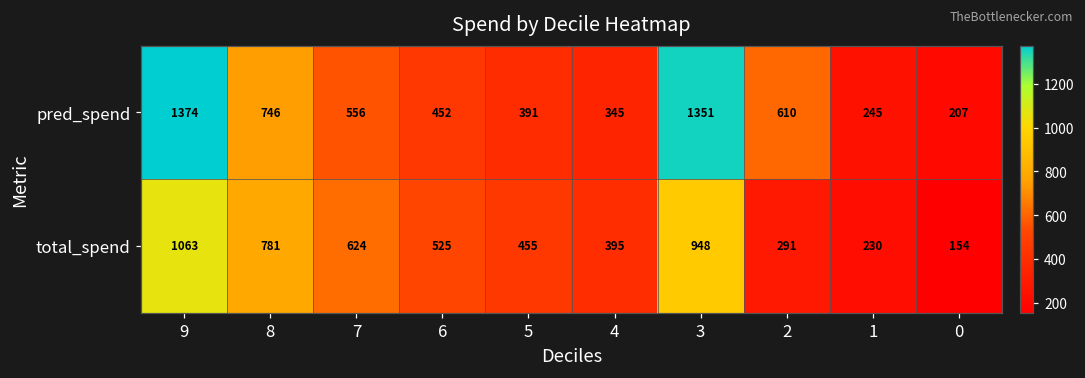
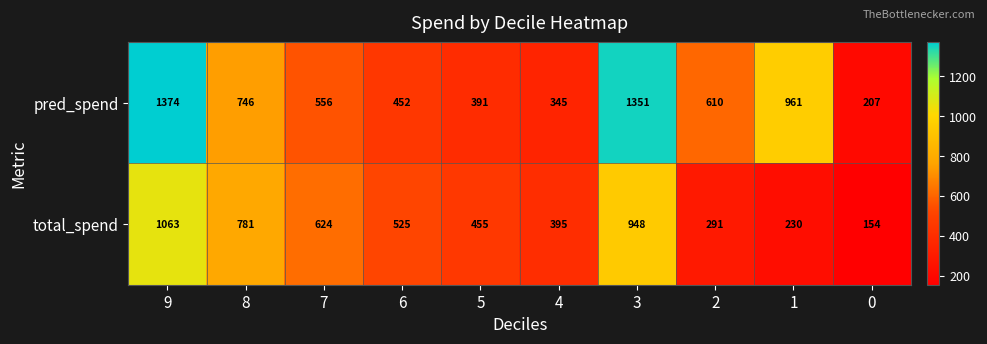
  {
    "pred_spend": {
      "9": 1374,
      "8": 746,
      "7": 556,
      "6": 452,
      "5": 391,
      "4": 345,
      "3": 1351,
      "2": 610,
-     "1": 245,
+     "1": 961,
      "0": 207
    },
    "total_spend": {
      "9": 1063,
      "8": 781,
      "7": 624,
      "6": 525,
      "5": 455,
      "4": 395,
      "3": 948,
      "2": 291,
      "1": 230,
      "0": 154
    }
  }
